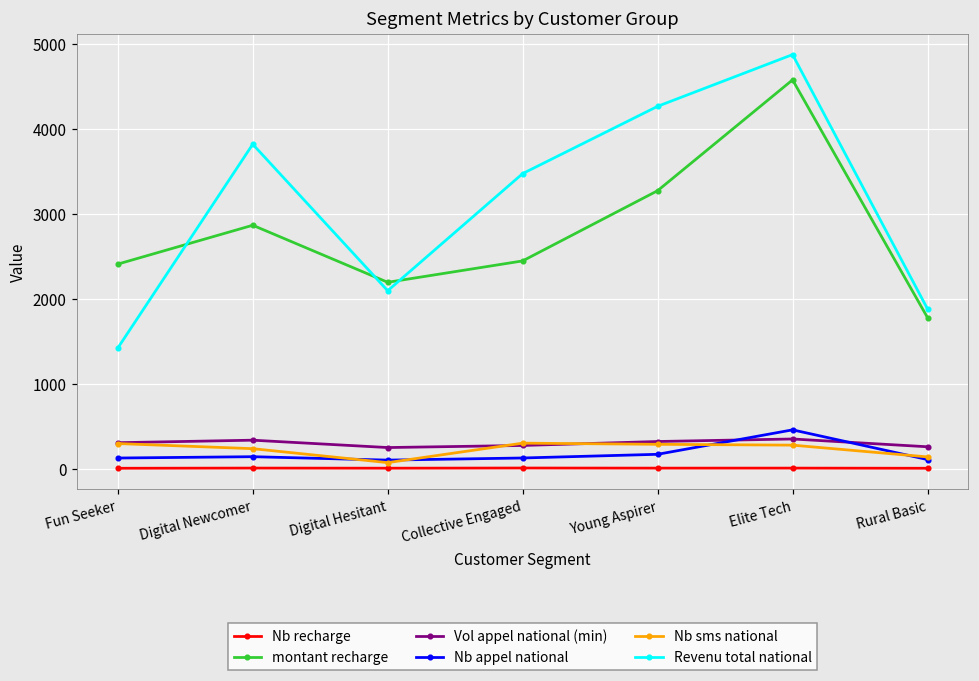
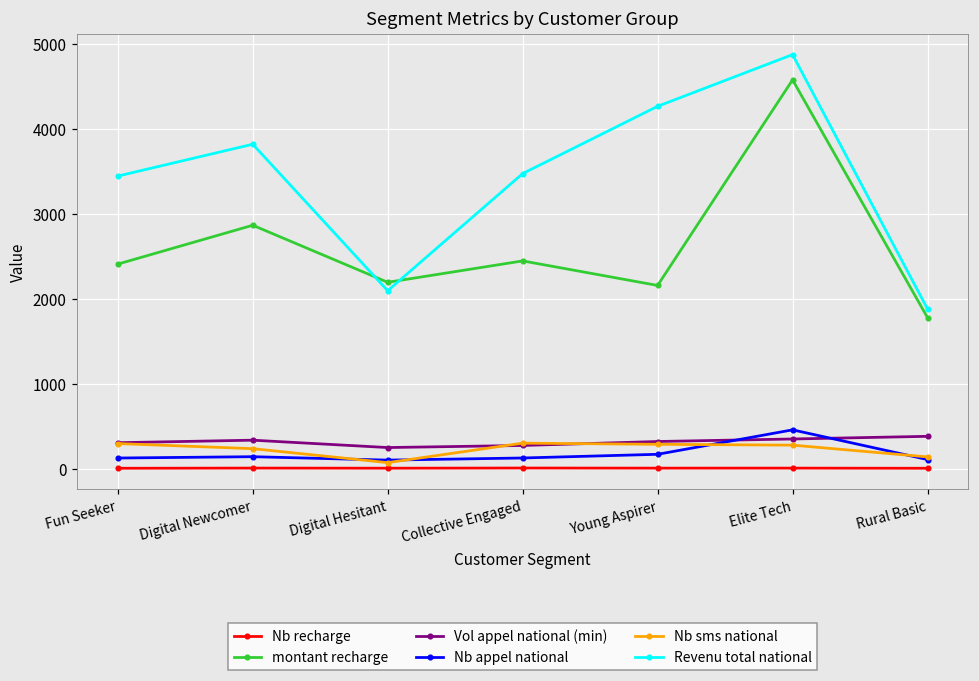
  {
    "Nb recharge": {
      "Fun Seeker": 0,
      "Digital Newcomer": 0,
      "Digital Hesitant": 0,
      "Collective Engaged": 0,
      "Young Aspirer": 0,
      "Elite Tech": 0,
      "Rural Basic": 0
    },
    "montant recharge": {
      "Fun Seeker": 2400,
      "Digital Newcomer": 2900,
      "Digital Hesitant": 2200,
      "Collective Engaged": 2400,
-     "Young Aspirer": 3300,
+     "Young Aspirer": 2200,
      "Elite Tech": 4600,
      "Rural Basic": 1800
    },
    "Vol appel national (min)": {
      "Digital Newcomer": 300,
      "Digital Hesitant": 200,
      "Elite Tech": 300,
-     "Rural Basic": 300
+     "Rural Basic": 400
    },
    "Nb appel national": {
      "Fun Seeker": 100,
      "Digital Newcomer": 100,
      "Collective Engaged": 100,
      "Young Aspirer": 200,
      "Elite Tech": 500
    },
    "Nb sms national": {
      "Digital Newcomer": 200,
      "Elite Tech": 300
    },
    "Revenu total national": {
-     "Fun Seeker": 1400,
+     "Fun Seeker": 3400,
      "Digital Newcomer": 3800,
      "Digital Hesitant": 2100,
      "Collective Engaged": 3500,
      "Young Aspirer": 4300,
      "Elite Tech": 4900,
      "Rural Basic": 1900
    }
  }
